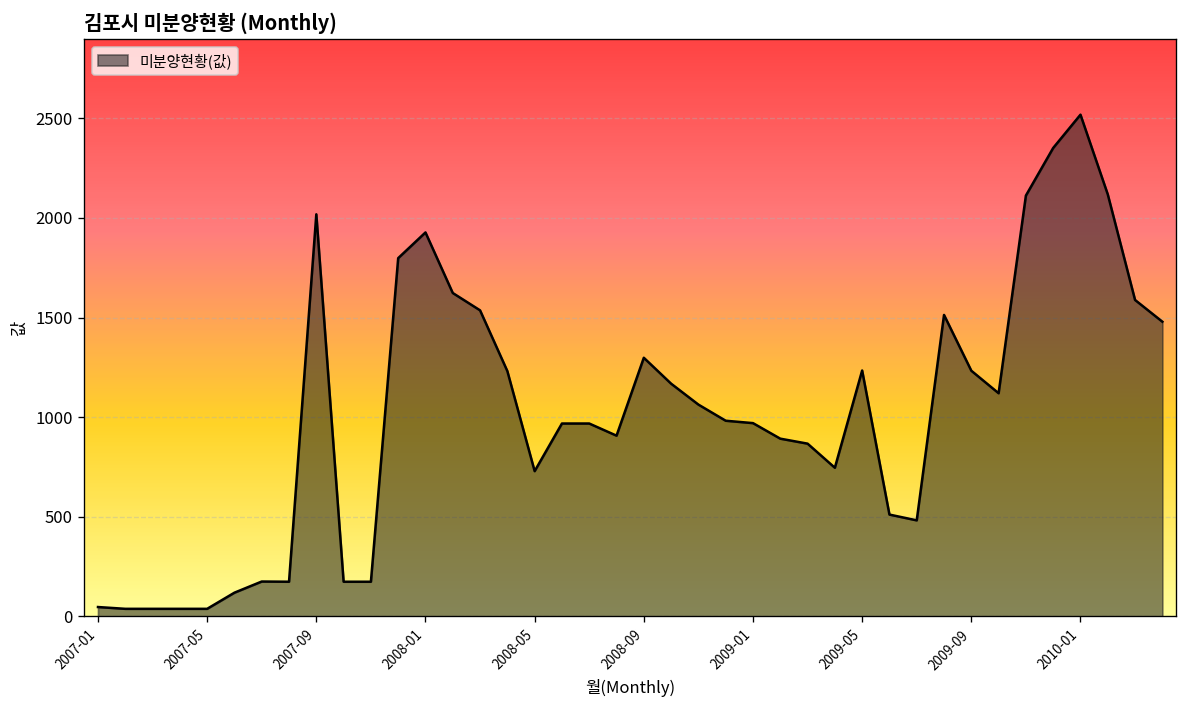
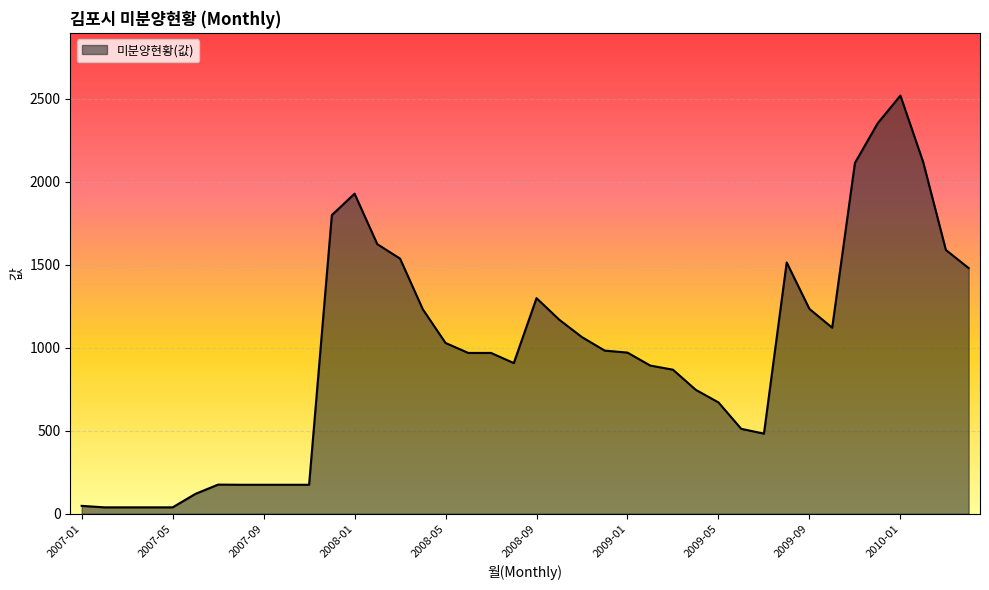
  {
    "2007-01": 50,
    "2007-05": 40,
-   "2007-09": 2020,
+   "2007-09": 170,
    "2008-01": 1930,
-   "2008-05": 730,
+   "2008-05": 1030,
    "2008-09": 1300,
    "2009-01": 970,
-   "2009-05": 1230,
+   "2009-05": 670,
    "2009-09": 1230,
    "2010-01": 2520
  }
